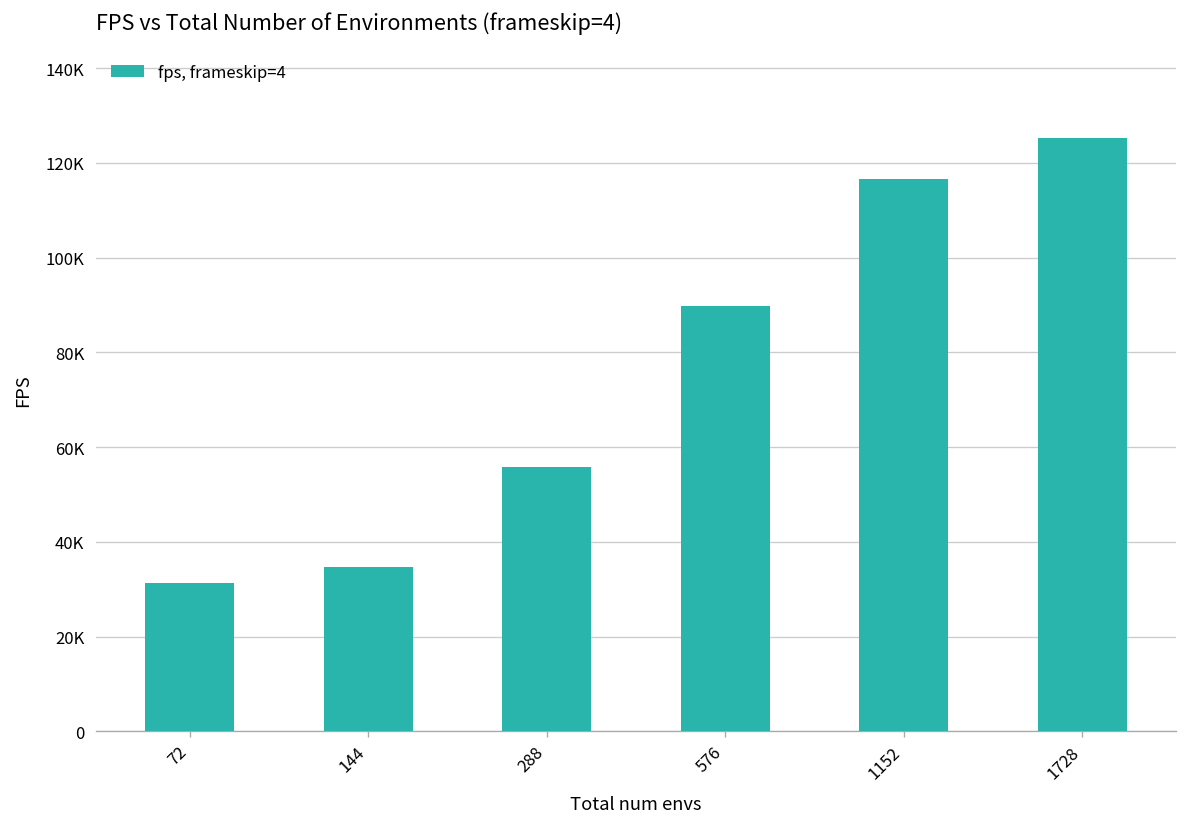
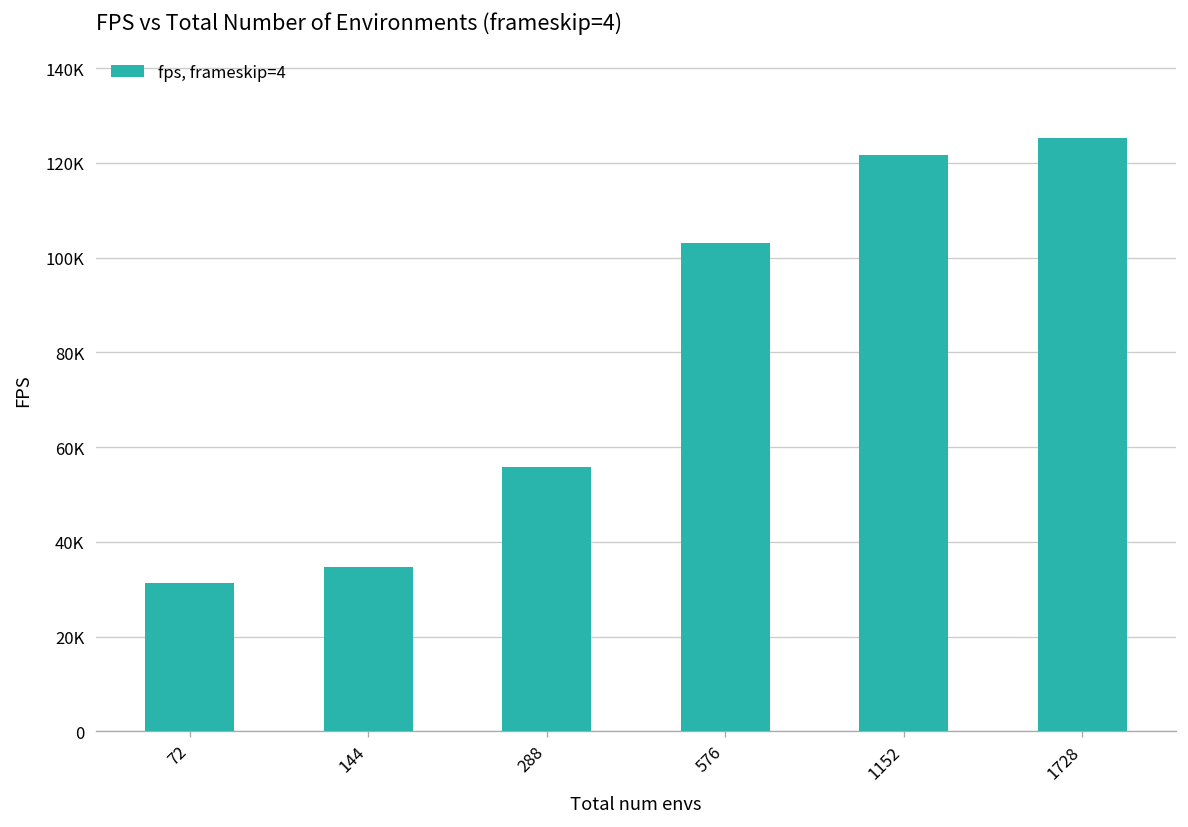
  {
    "72": 31000,
    "144": 35000,
    "288": 56000,
-   "576": 90000,
-   "1152": 117000,
+   "576": 103000,
+   "1152": 122000,
    "1728": 125000
  }
